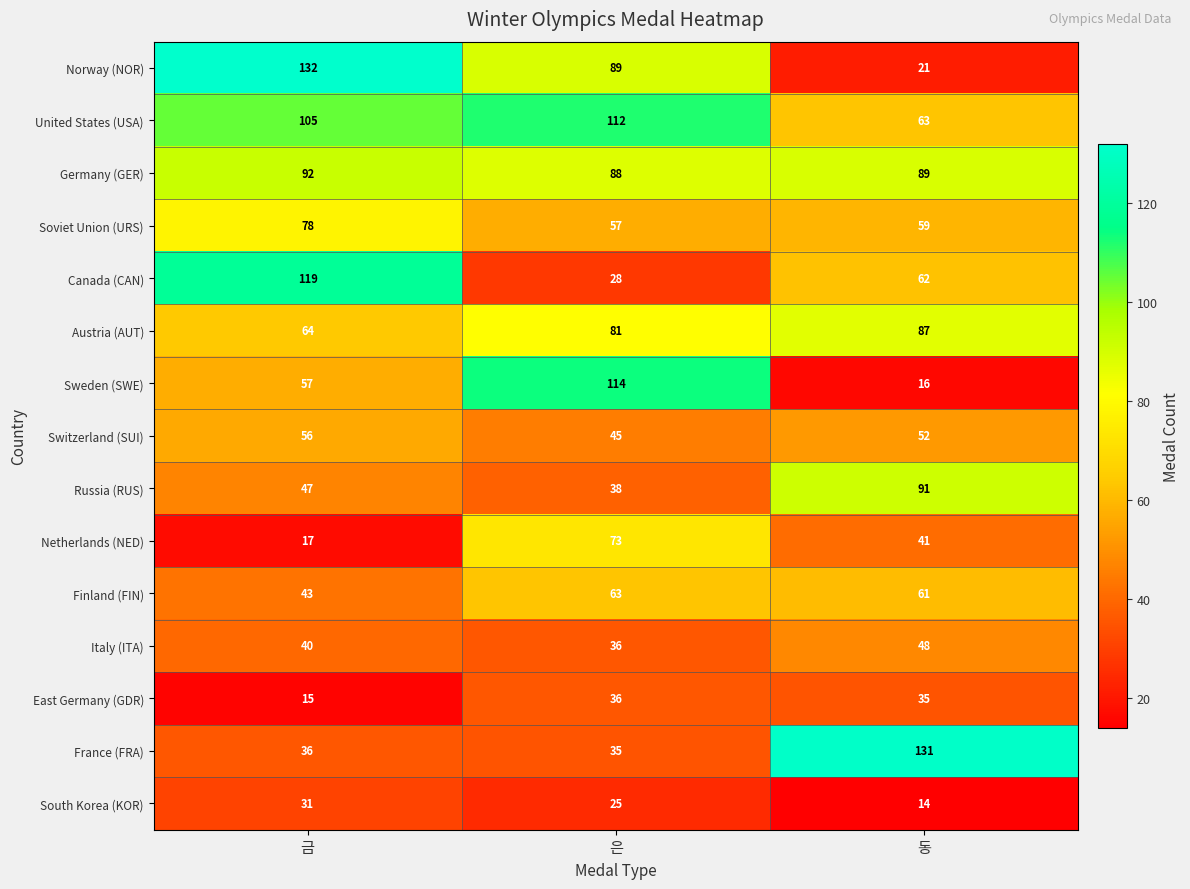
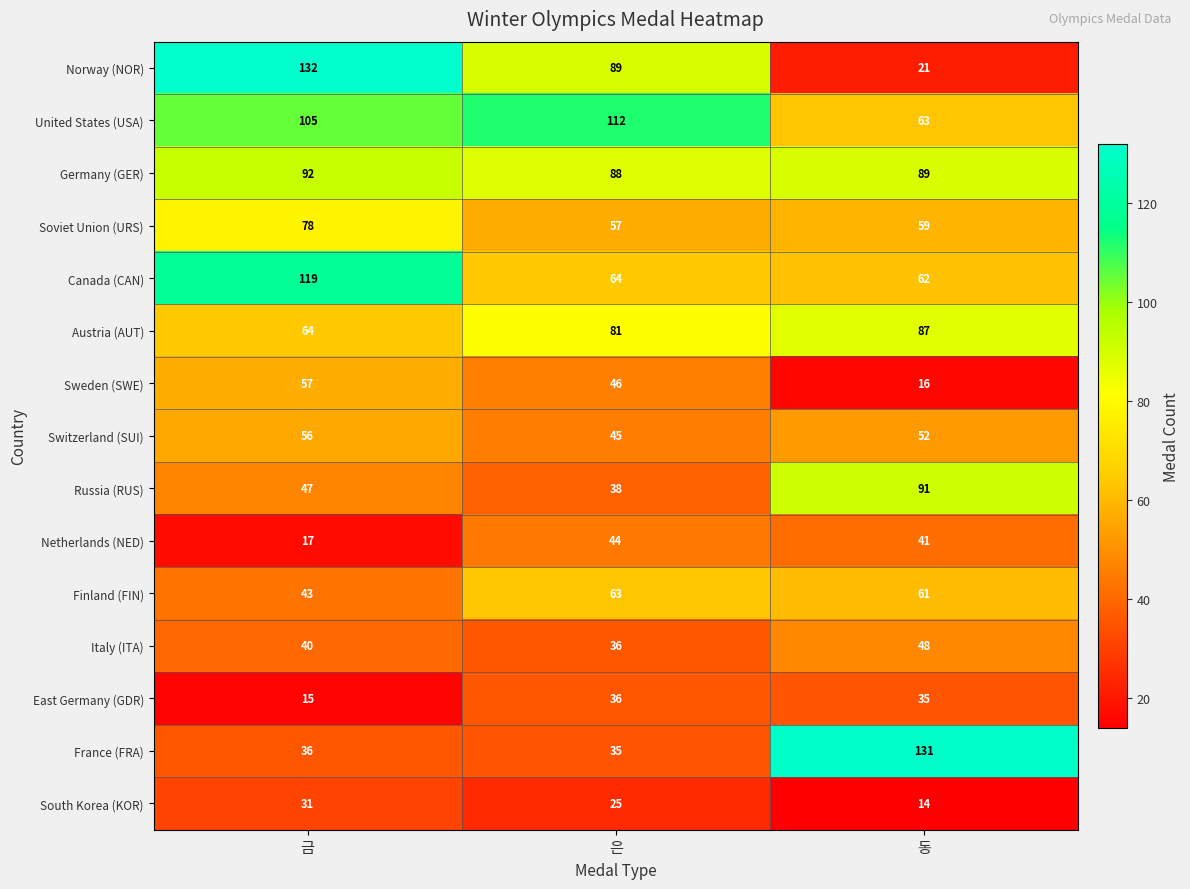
  {
    "Norway (NOR)": {
      "금": 132,
      "은": 89,
      "동": 21
    },
    "United States (USA)": {
      "금": 105,
      "은": 112,
      "동": 63
    },
    "Germany (GER)": {
      "금": 92,
      "은": 88,
      "동": 89
    },
    "Soviet Union (URS)": {
      "금": 78,
      "은": 57,
      "동": 59
    },
    "Canada (CAN)": {
      "금": 119,
-     "은": 28,
+     "은": 64,
      "동": 62
    },
    "Austria (AUT)": {
      "금": 64,
      "은": 81,
      "동": 87
    },
    "Sweden (SWE)": {
      "금": 57,
-     "은": 114,
+     "은": 46,
      "동": 16
    },
    "Switzerland (SUI)": {
      "금": 56,
      "은": 45,
      "동": 52
    },
    "Russia (RUS)": {
      "금": 47,
      "은": 38,
      "동": 91
    },
    "Netherlands (NED)": {
      "금": 17,
-     "은": 73,
+     "은": 44,
      "동": 41
    },
    "Finland (FIN)": {
      "금": 43,
      "은": 63,
      "동": 61
    },
    "Italy (ITA)": {
      "금": 40,
      "은": 36,
      "동": 48
    },
    "East Germany (GDR)": {
      "금": 15,
      "은": 36,
      "동": 35
    },
    "France (FRA)": {
      "금": 36,
      "은": 35,
      "동": 131
    },
    "South Korea (KOR)": {
      "금": 31,
      "은": 25,
      "동": 14
    }
  }
